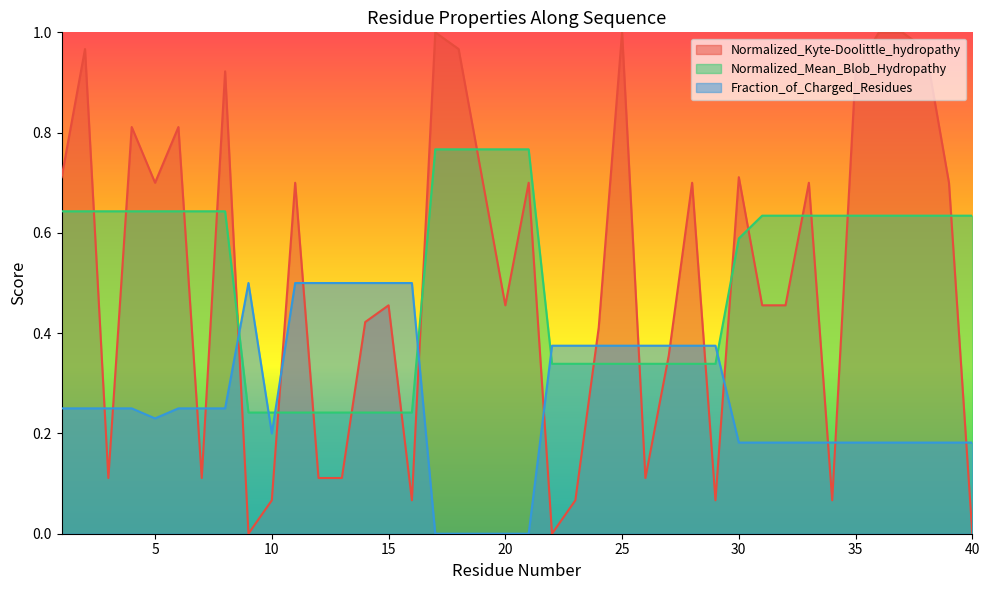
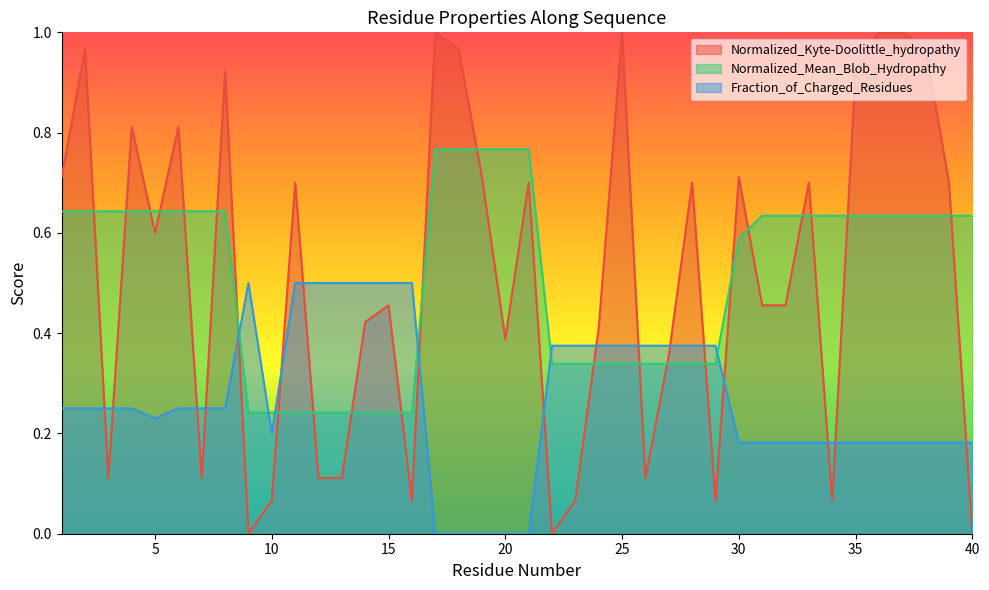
  {
    "Normalized_Kyte-Doolittle_hydropathy": {
-     "5": 0.7,
+     "5": 0.6,
      "10": 0.07,
      "15": 0.46,
-     "20": 0.46,
+     "20": 0.39,
      "25": 1.00,
      "30": 0.71,
      "40": 0.00
    },
    "Normalized_Mean_Blob_Hydropathy": {
      "5": 0.64,
      "10": 0.24,
      "15": 0.24,
      "20": 0.77,
      "25": 0.34,
      "30": 0.59,
      "35": 0.63,
      "40": 0.63
    },
    "Fraction_of_Charged_Residues": {
      "5": 0.23,
      "10": 0.20,
      "15": 0.50,
      "20": 0.00,
      "25": 0.38,
      "30": 0.18,
      "35": 0.18,
      "40": 0.18
    }
  }
